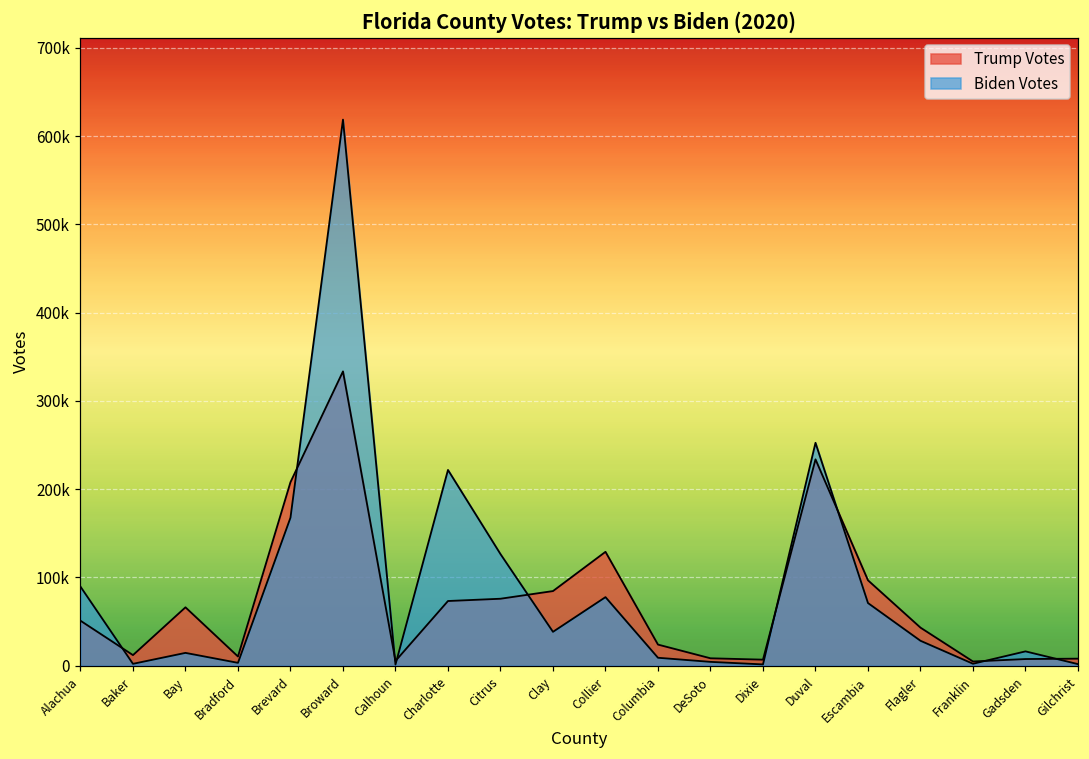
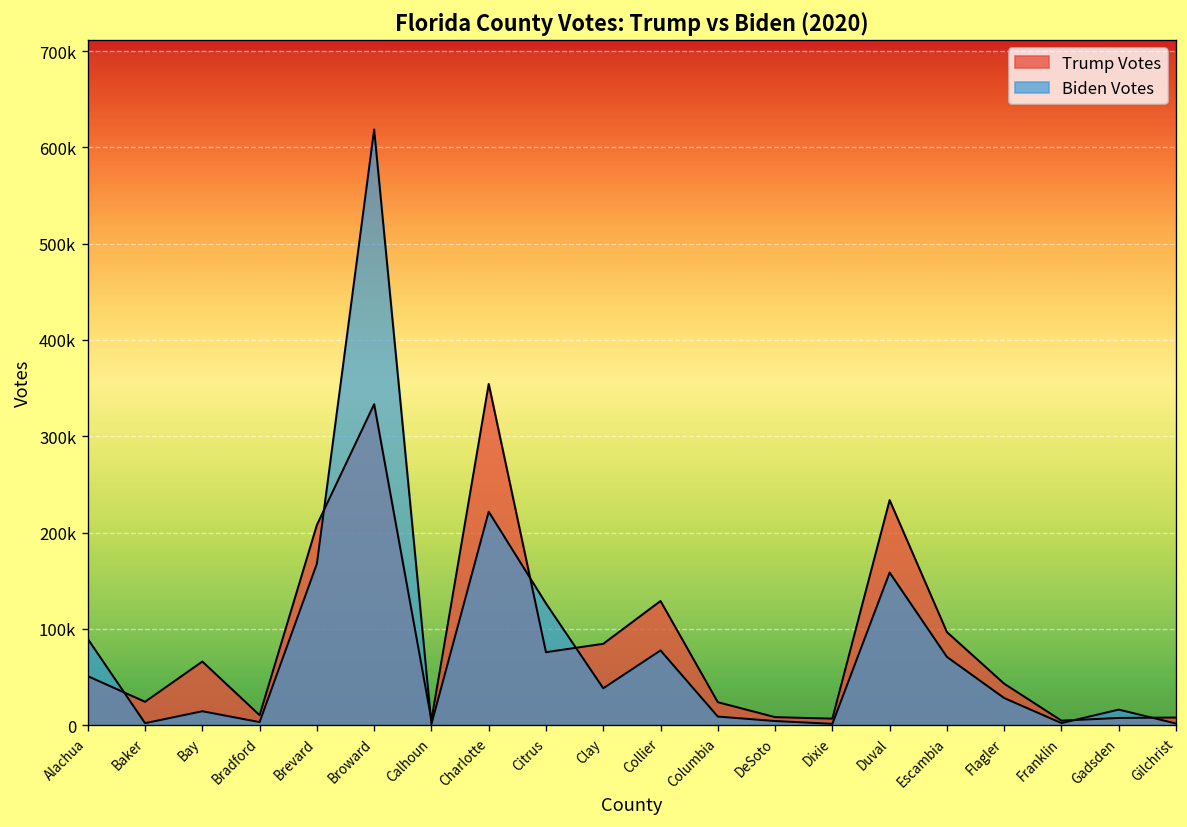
  {
    "Trump Votes": {
      "Alachua": 50000,
-     "Baker": 10000,
+     "Baker": 20000,
      "Bay": 70000,
      "Bradford": 10000,
      "Brevard": 210000,
      "Broward": 330000,
      "Calhoun": 10000,
-     "Charlotte": 70000,
+     "Charlotte": 350000,
      "Citrus": 80000,
      "Clay": 80000,
      "Collier": 130000,
      "Columbia": 20000,
      "DeSoto": 10000,
      "Dixie": 10000,
      "Duval": 230000,
      "Escambia": 100000,
      "Flagler": 40000,
      "Gadsden": 10000,
      "Gilchrist": 10000
    },
    "Biden Votes": {
      "Alachua": 90000,
      "Baker": 0,
      "Bay": 10000,
      "Bradford": 0,
      "Brevard": 170000,
      "Broward": 620000,
      "Calhoun": 0,
      "Charlotte": 220000,
      "Citrus": 130000,
      "Clay": 40000,
      "Collier": 80000,
      "Columbia": 10000,
      "DeSoto": 0,
      "Dixie": 0,
-     "Duval": 250000,
+     "Duval": 160000,
      "Escambia": 70000,
      "Flagler": 30000,
      "Gadsden": 20000,
      "Gilchrist": 0
    }
  }
